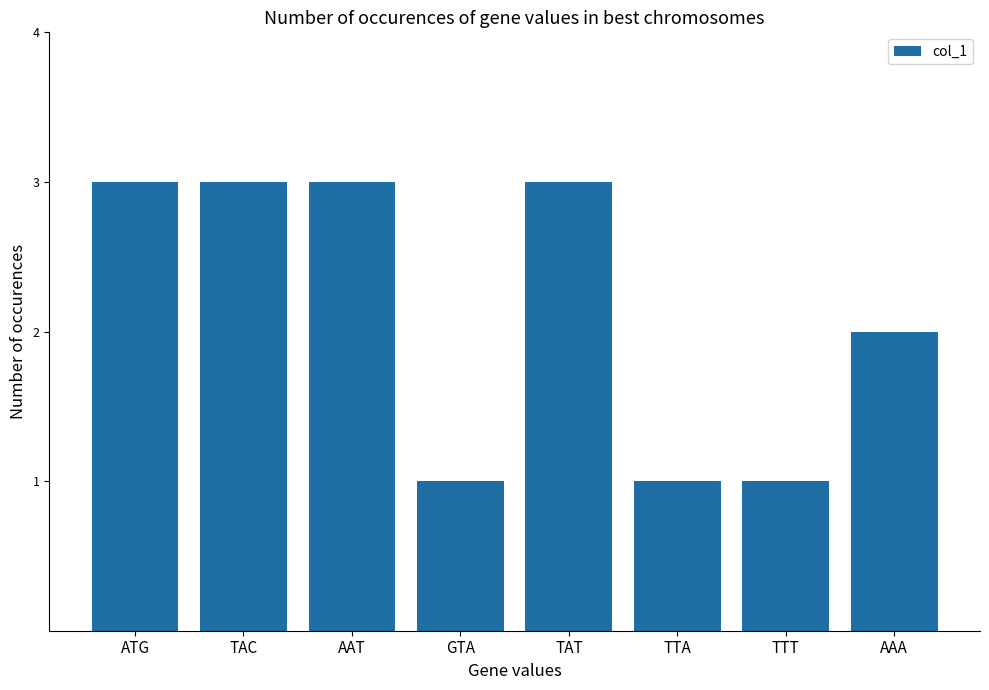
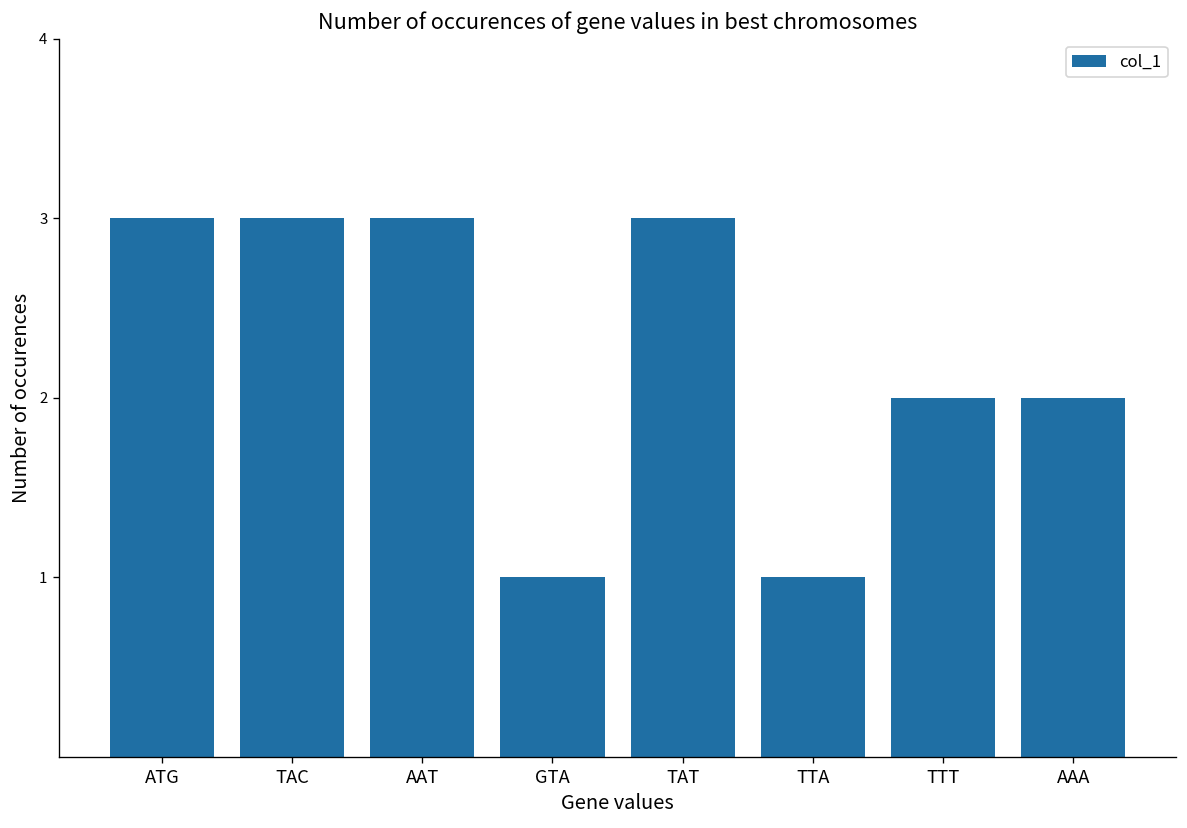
  {
    "ATG": 3,
    "TAC": 3,
    "AAT": 3,
    "GTA": 1,
    "TAT": 3,
    "TTA": 1,
-   "TTT": 1,
+   "TTT": 2,
    "AAA": 2
  }
